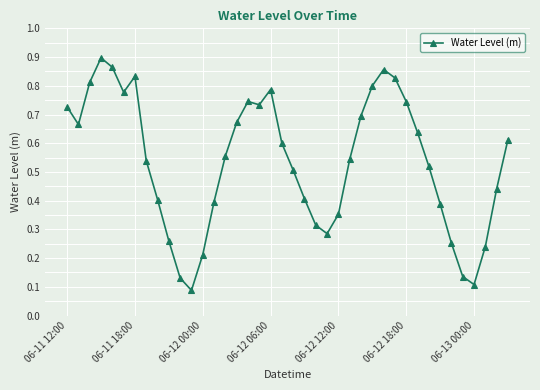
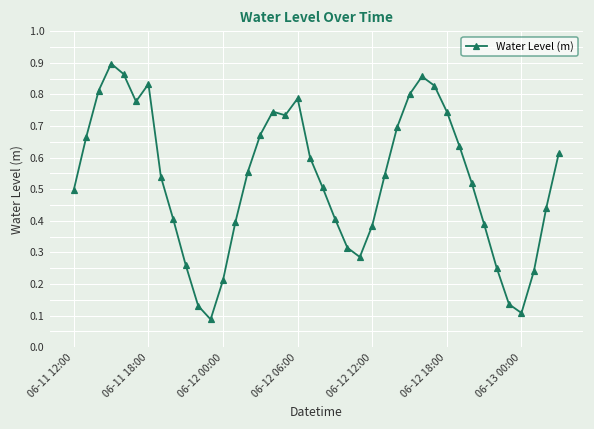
  {
-   "06-11 12:00": 0.73,
+   "06-11 12:00": 0.50,
    "06-11 18:00": 0.83,
    "06-12 00:00": 0.21,
    "06-12 06:00": 0.79,
-   "06-12 12:00": 0.35,
+   "06-12 12:00": 0.38,
    "06-12 18:00": 0.74,
    "06-13 00:00": 0.11
  }
